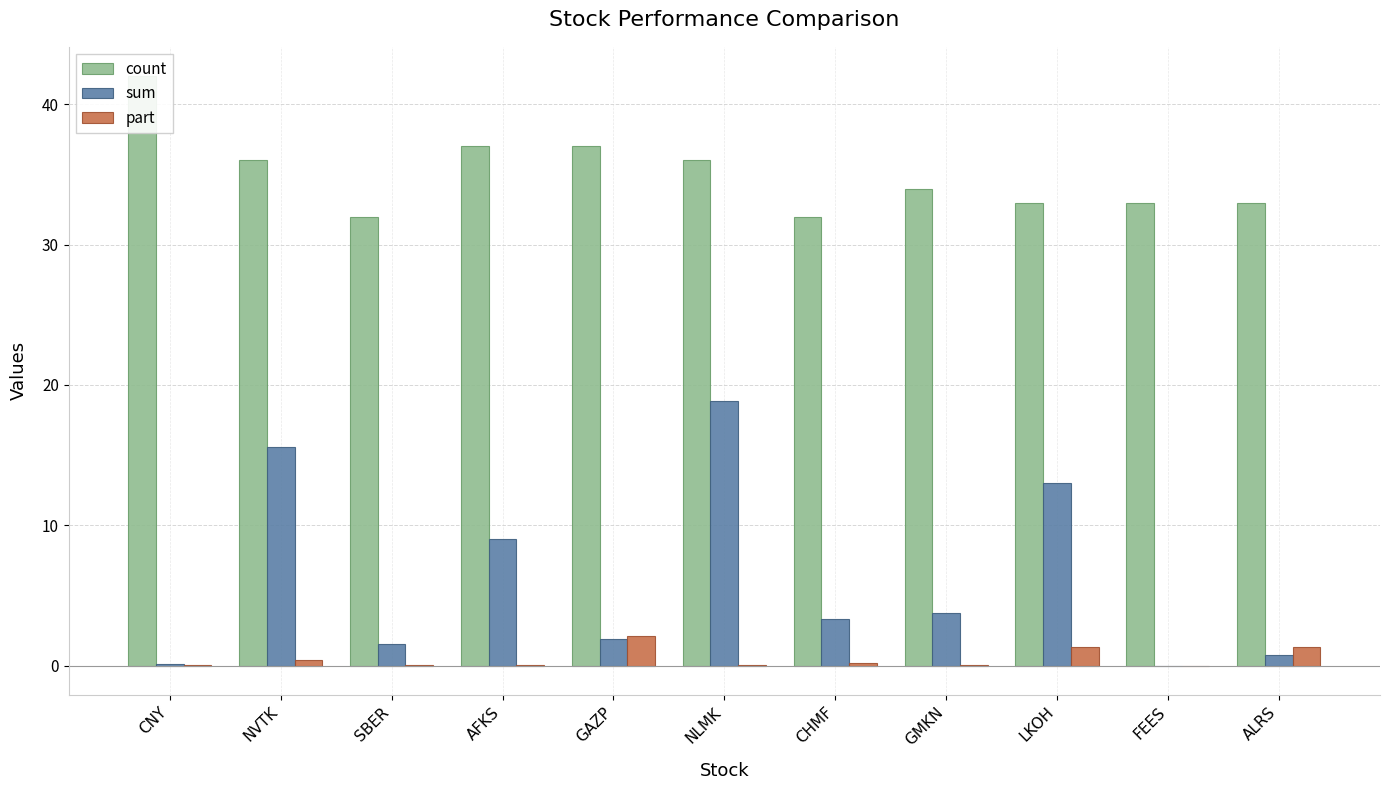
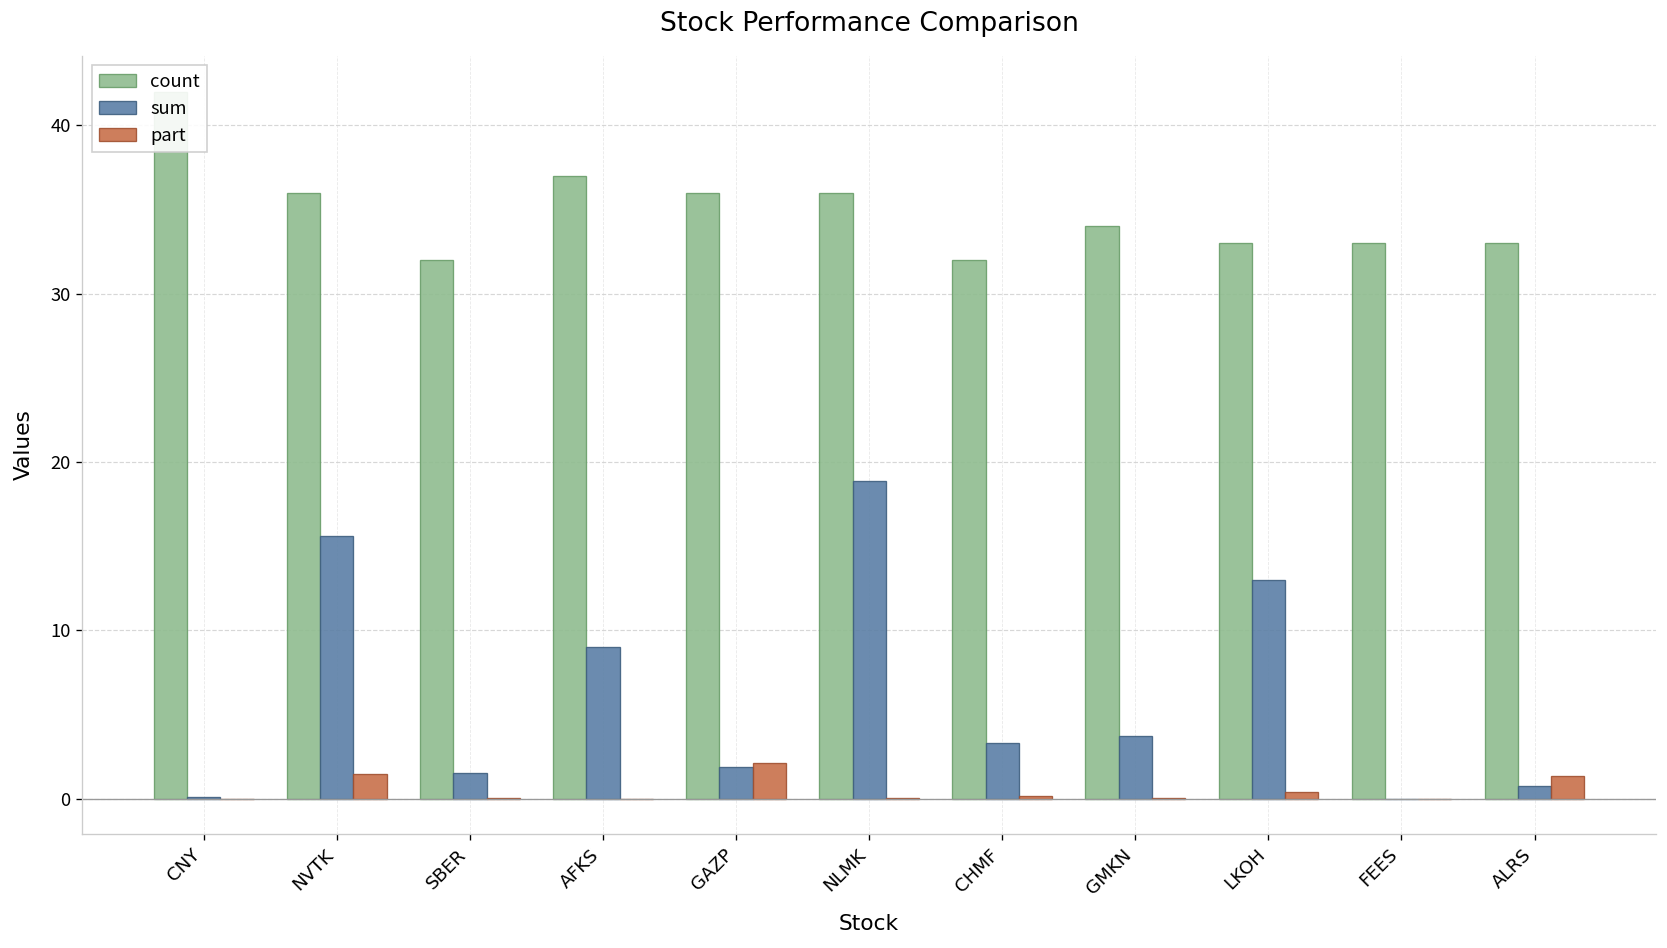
  {
    "count": {
      "NVTK": 36,
      "SBER": 32,
      "AFKS": 37,
-     "GAZP": 37,
+     "GAZP": 36,
      "NLMK": 36,
      "CHMF": 32,
      "GMKN": 34,
      "LKOH": 33,
      "FEES": 33,
      "ALRS": 33
    },
    "sum": {
      "NVTK": 15.6,
      "SBER": 1.5,
      "AFKS": 9.0,
      "GAZP": 1.9,
      "NLMK": 18.9,
      "CHMF": 3.3,
      "GMKN": 3.7,
      "LKOH": 13.0,
      "ALRS": 0.7
    },
    "part": {
-     "NVTK": 0.4,
+     "NVTK": 1.5,
      "GAZP": 2.1,
-     "LKOH": 1.4,
+     "LKOH": 0.4,
      "ALRS": 1.3
    }
  }
